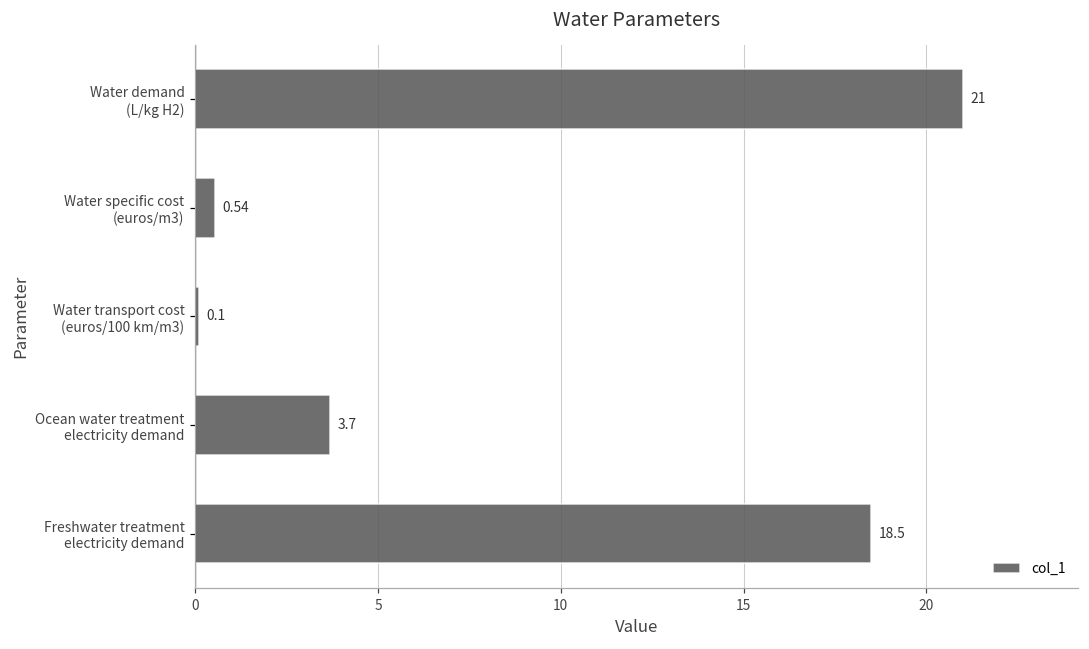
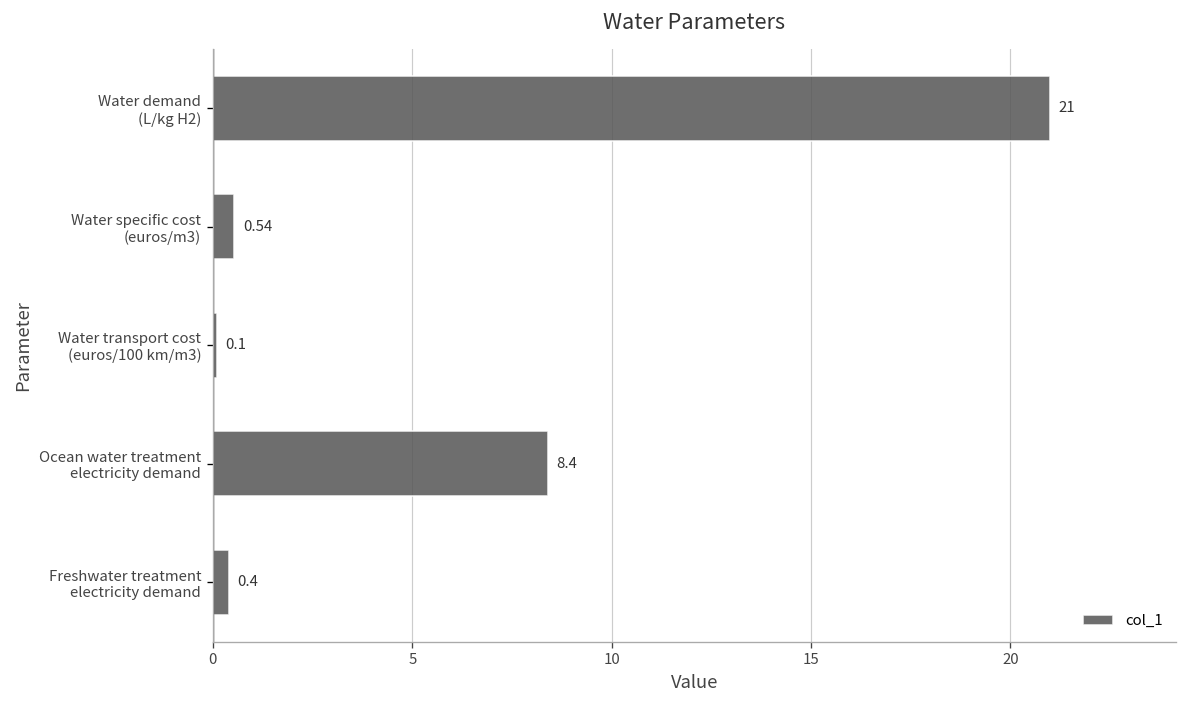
  {
    "Water demand (L/kg H2)": 21,
    "Water specific cost (euros/m3)": 0.54,
    "Water transport cost (euros/100 km/m3)": 0.1,
-   "Ocean water treatment electricity demand": 3.7,
-   "Freshwater treatment electricity demand": 18.5
+   "Ocean water treatment electricity demand": 8.4,
+   "Freshwater treatment electricity demand": 0.4
  }
